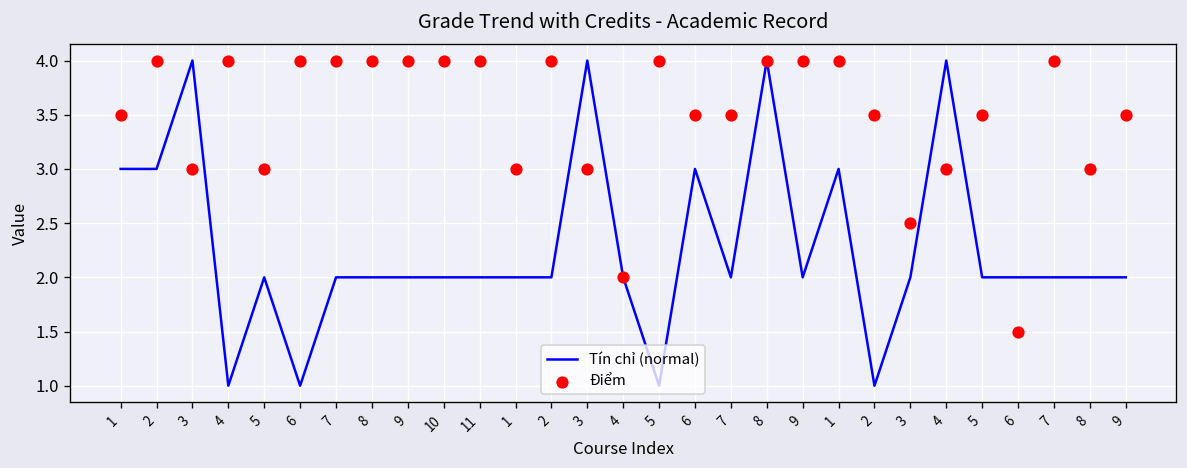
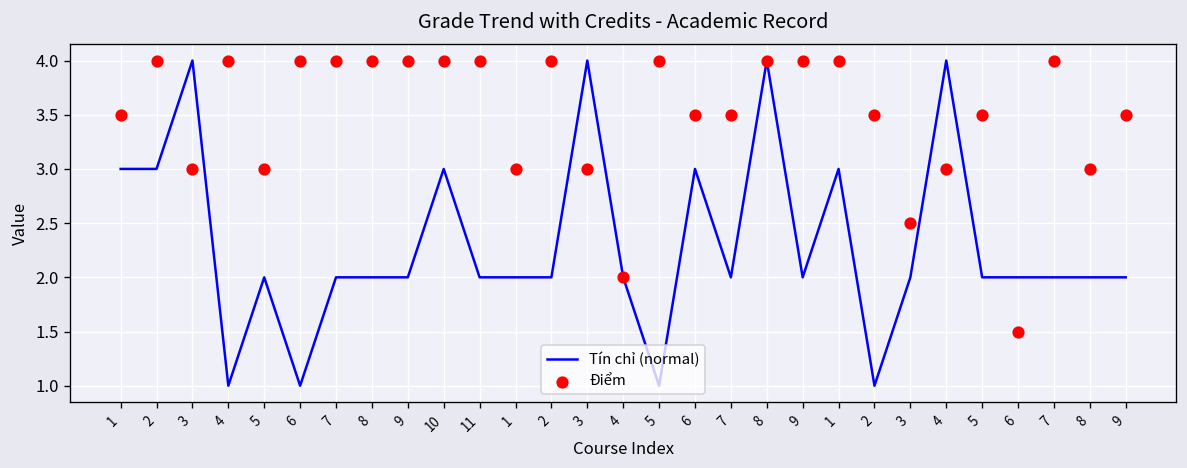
  {
    "Tín chỉ (normal)": {
-     "10": 2,
+     "10": 3,
      "11": 2
    }
  }
